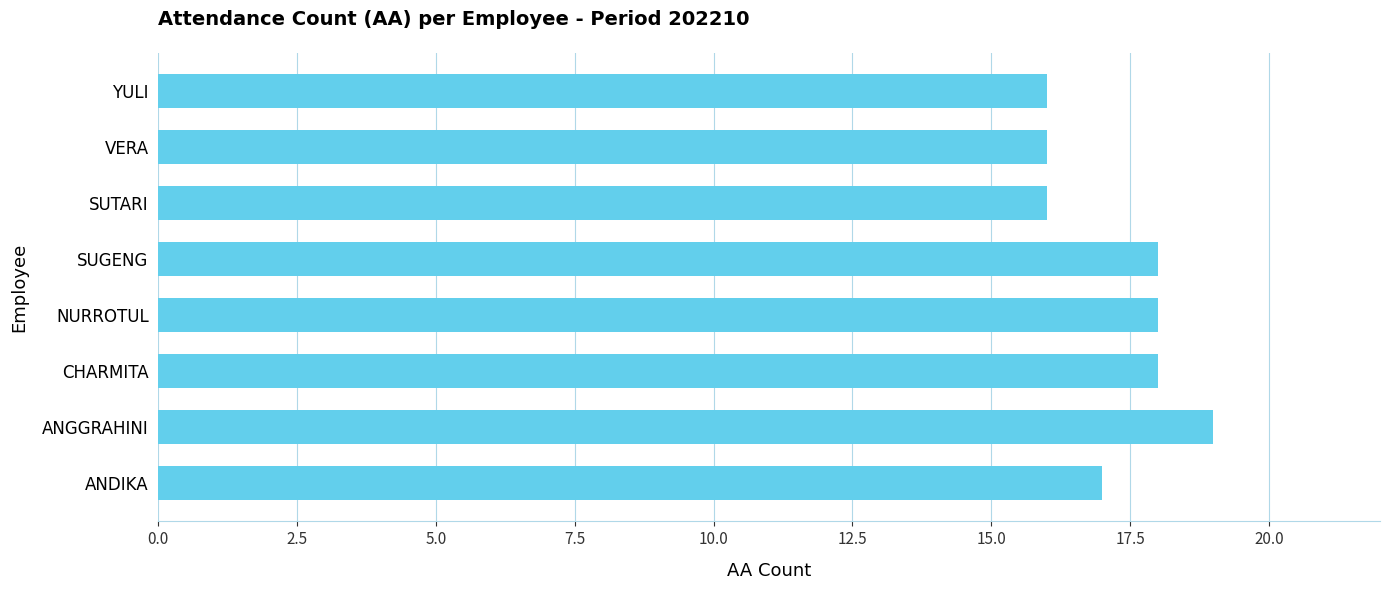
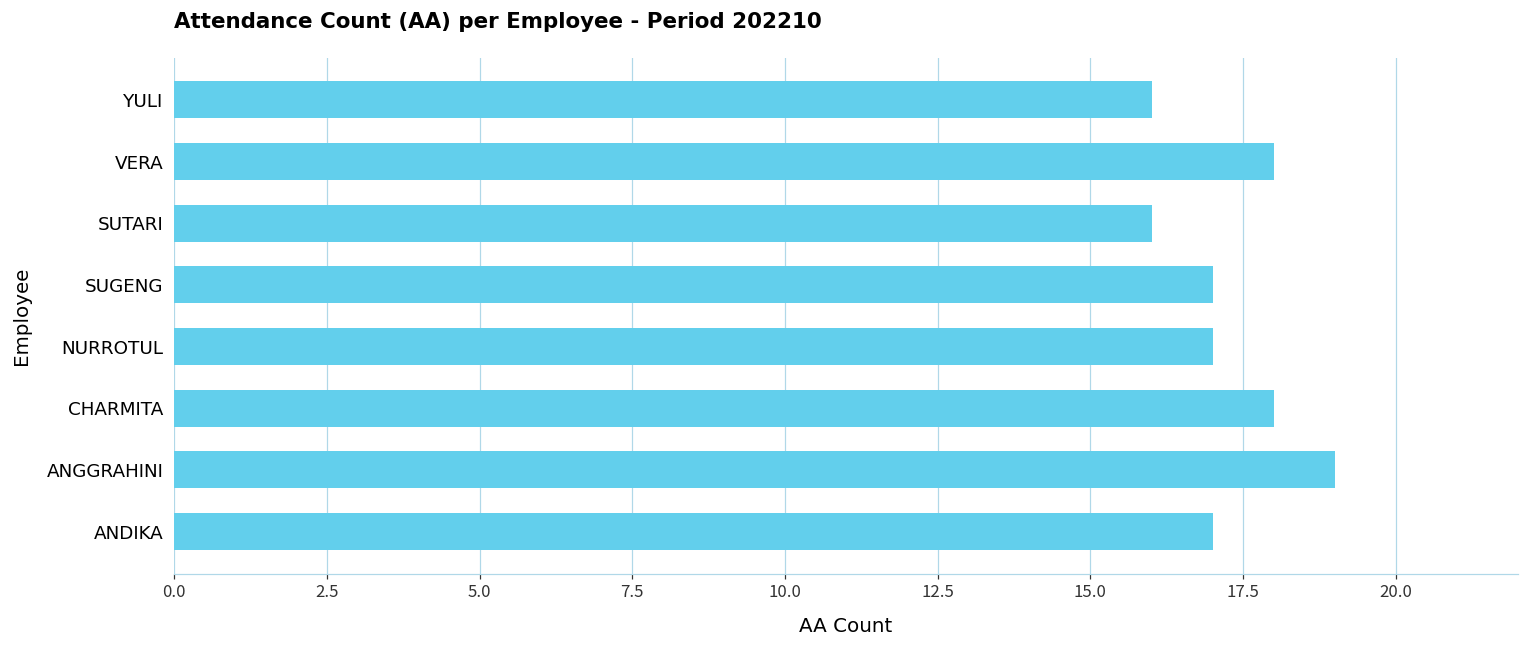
  {
    "YULI": 16,
-   "VERA": 16,
+   "VERA": 18,
    "SUTARI": 16,
-   "SUGENG": 18,
-   "NURROTUL": 18,
+   "SUGENG": 17,
+   "NURROTUL": 17,
    "CHARMITA": 18,
    "ANGGRAHINI": 19,
    "ANDIKA": 17
  }
